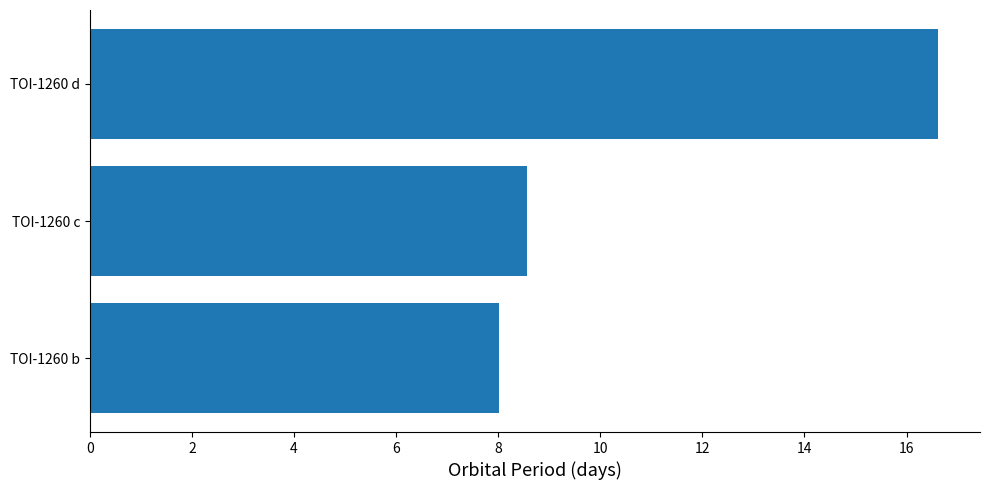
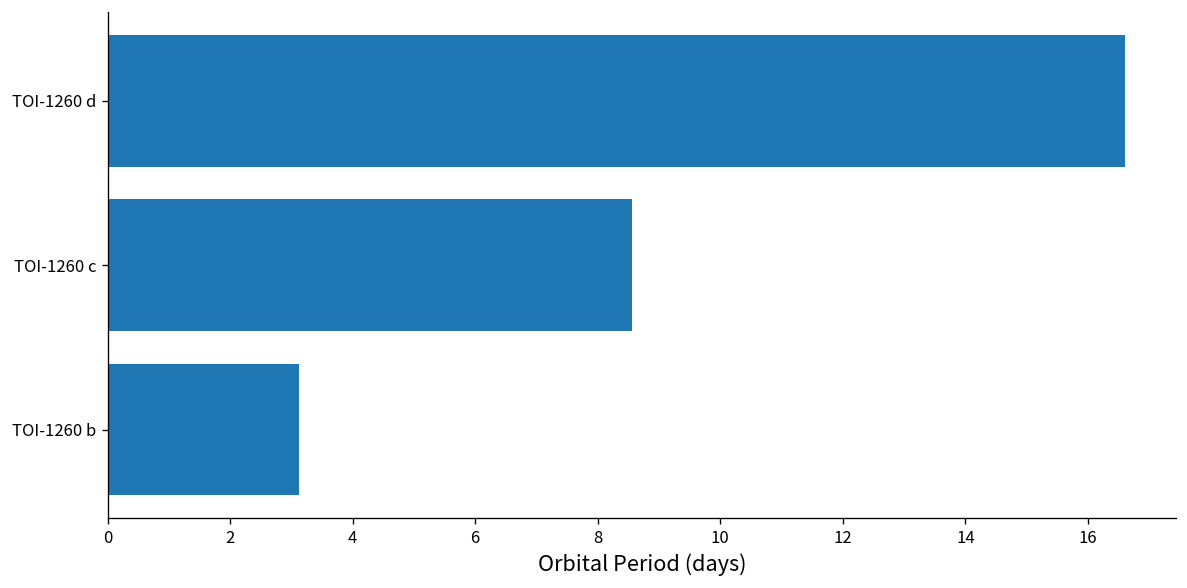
  {
    "TOI-1260 d": 16.6,
    "TOI-1260 c": 8.6,
-   "TOI-1260 b": 8.0
+   "TOI-1260 b": 3.1
  }
